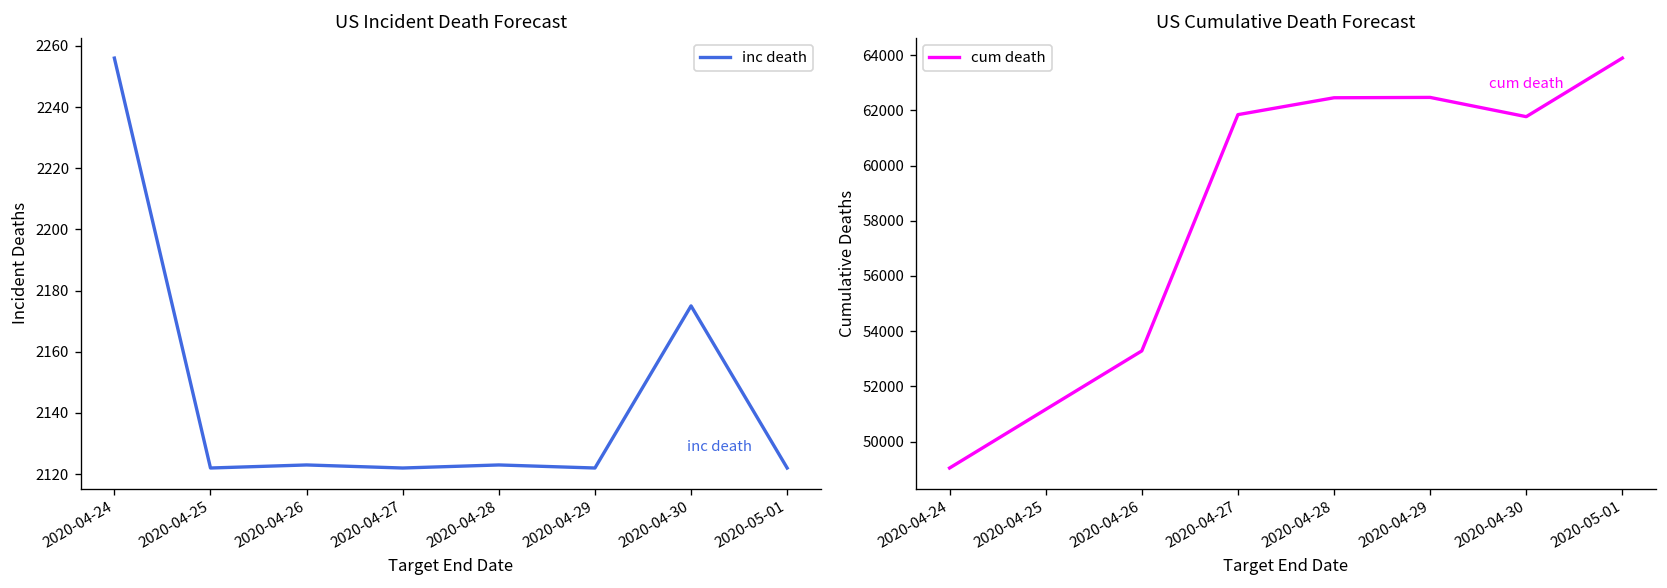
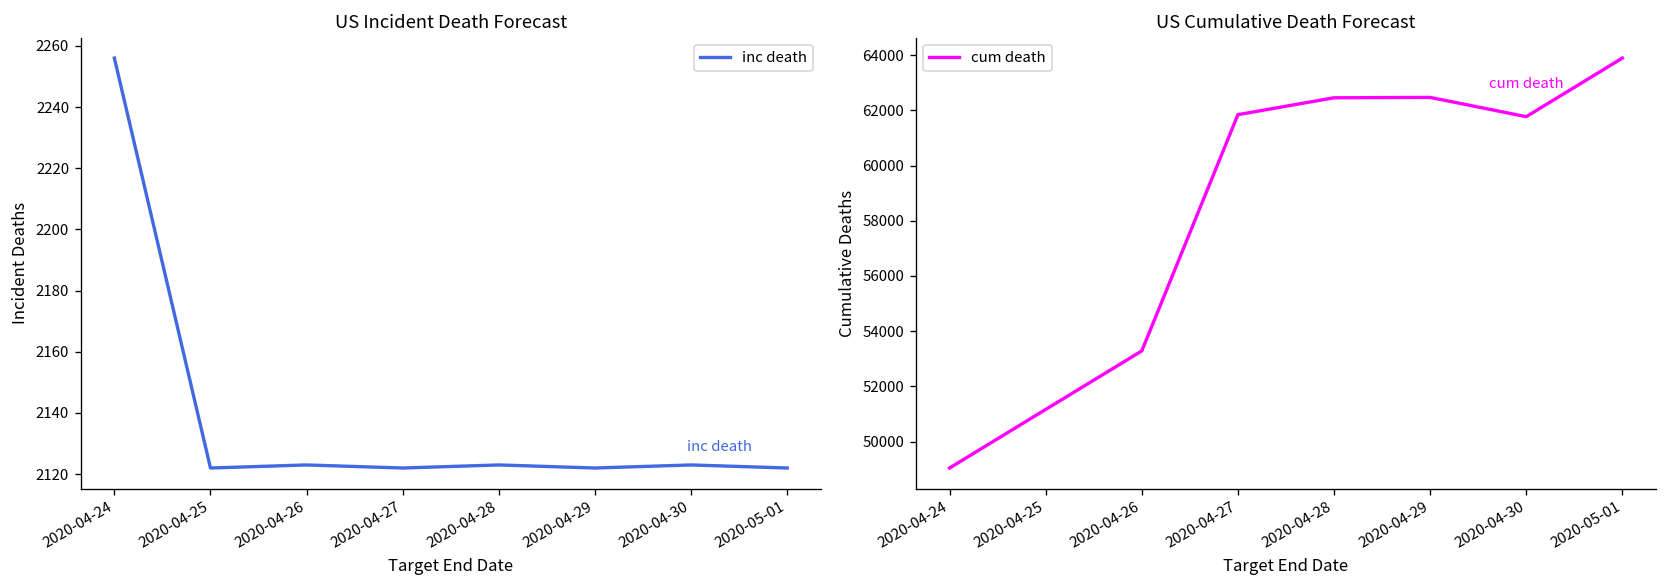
  {
    "US Incident Death Forecast": {
      "2020-04-24": 2256,
      "2020-04-25": 2122,
      "2020-04-26": 2123,
      "2020-04-27": 2122,
      "2020-04-28": 2123,
      "2020-04-29": 2122,
-     "2020-04-30": 2175,
+     "2020-04-30": 2123,
      "2020-05-01": 2122
    },
    "US Cumulative Death Forecast": {
      "2020-04-24": 49000,
      "2020-04-25": 51200,
      "2020-04-26": 53300,
      "2020-04-27": 61800,
      "2020-04-28": 62500,
      "2020-04-29": 62500,
      "2020-04-30": 61800,
      "2020-05-01": 63900
    }
  }
